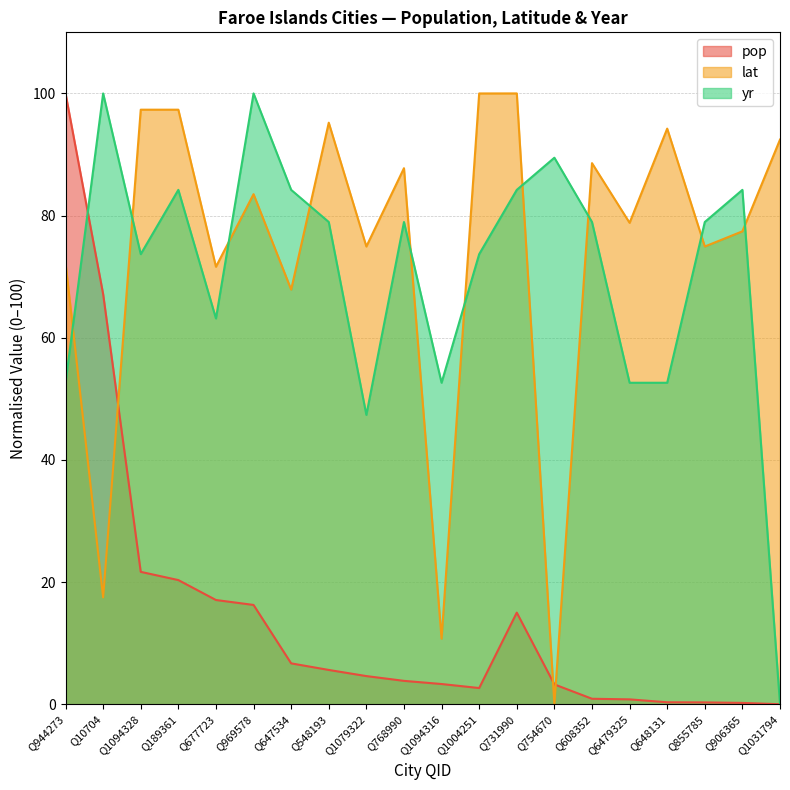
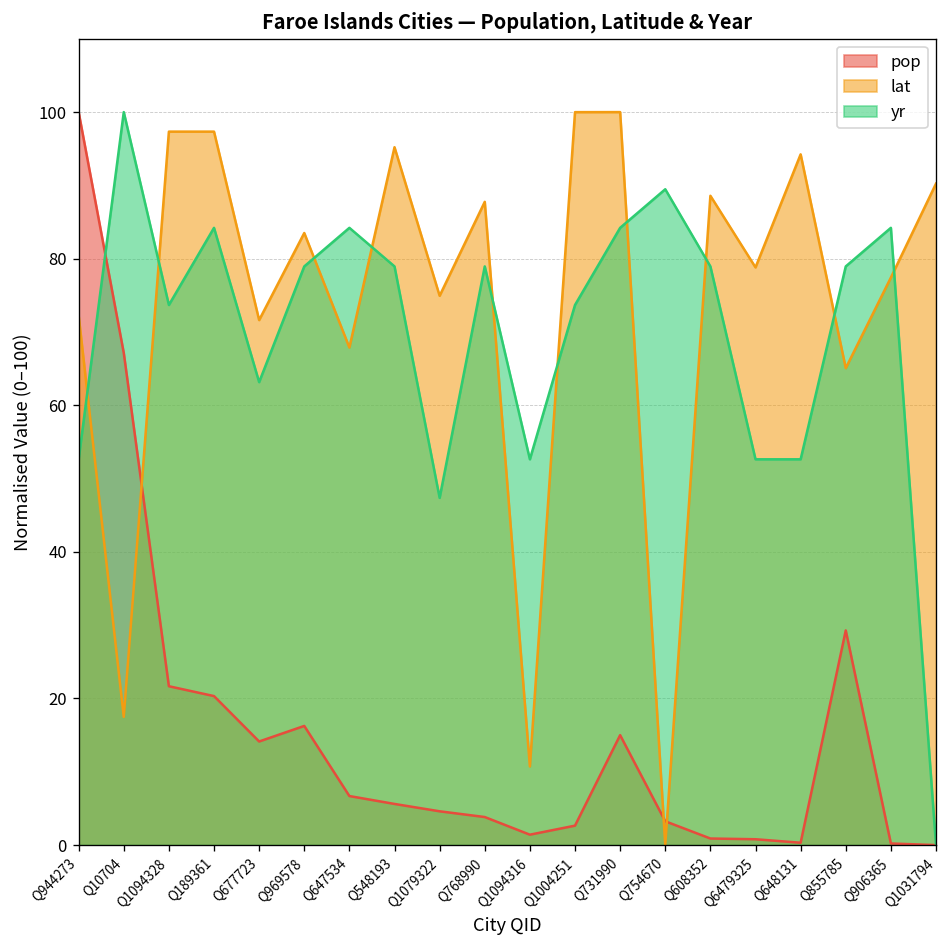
  {
    "pop": {
      "Q944273": 100,
      "Q10704": 67,
      "Q1094328": 22,
      "Q189361": 20,
-     "Q677723": 17,
+     "Q677723": 14,
      "Q969578": 16,
      "Q647534": 7,
      "Q548193": 6,
      "Q1079322": 5,
      "Q768990": 4,
-     "Q1094316": 3,
+     "Q1094316": 1,
      "Q1004251": 3,
      "Q731990": 15,
      "Q754670": 3,
      "Q608352": 1,
      "Q6479325": 1,
      "Q648131": 0,
-     "Q855785": 0,
+     "Q855785": 29,
      "Q906365": 0
    },
    "lat": {
      "Q944273": 72,
      "Q10704": 17,
      "Q1094328": 97,
      "Q189361": 97,
      "Q677723": 72,
      "Q969578": 84,
      "Q647534": 68,
      "Q548193": 95,
      "Q1079322": 75,
      "Q768990": 88,
      "Q1094316": 11,
      "Q1004251": 100,
      "Q731990": 100,
      "Q754670": 0,
      "Q608352": 89,
      "Q6479325": 79,
      "Q648131": 94,
-     "Q855785": 75,
+     "Q855785": 65,
      "Q906365": 77,
-     "Q1031794": 92
+     "Q1031794": 90
    },
    "yr": {
      "Q944273": 53,
      "Q10704": 100,
      "Q1094328": 74,
      "Q189361": 84,
      "Q677723": 63,
-     "Q969578": 100,
+     "Q969578": 79,
      "Q647534": 84,
      "Q548193": 79,
      "Q1079322": 47,
      "Q768990": 79,
      "Q1094316": 53,
      "Q1004251": 74,
      "Q731990": 84,
      "Q754670": 89,
      "Q608352": 79,
      "Q6479325": 53,
      "Q648131": 53,
      "Q855785": 79,
      "Q906365": 84
    }
  }
